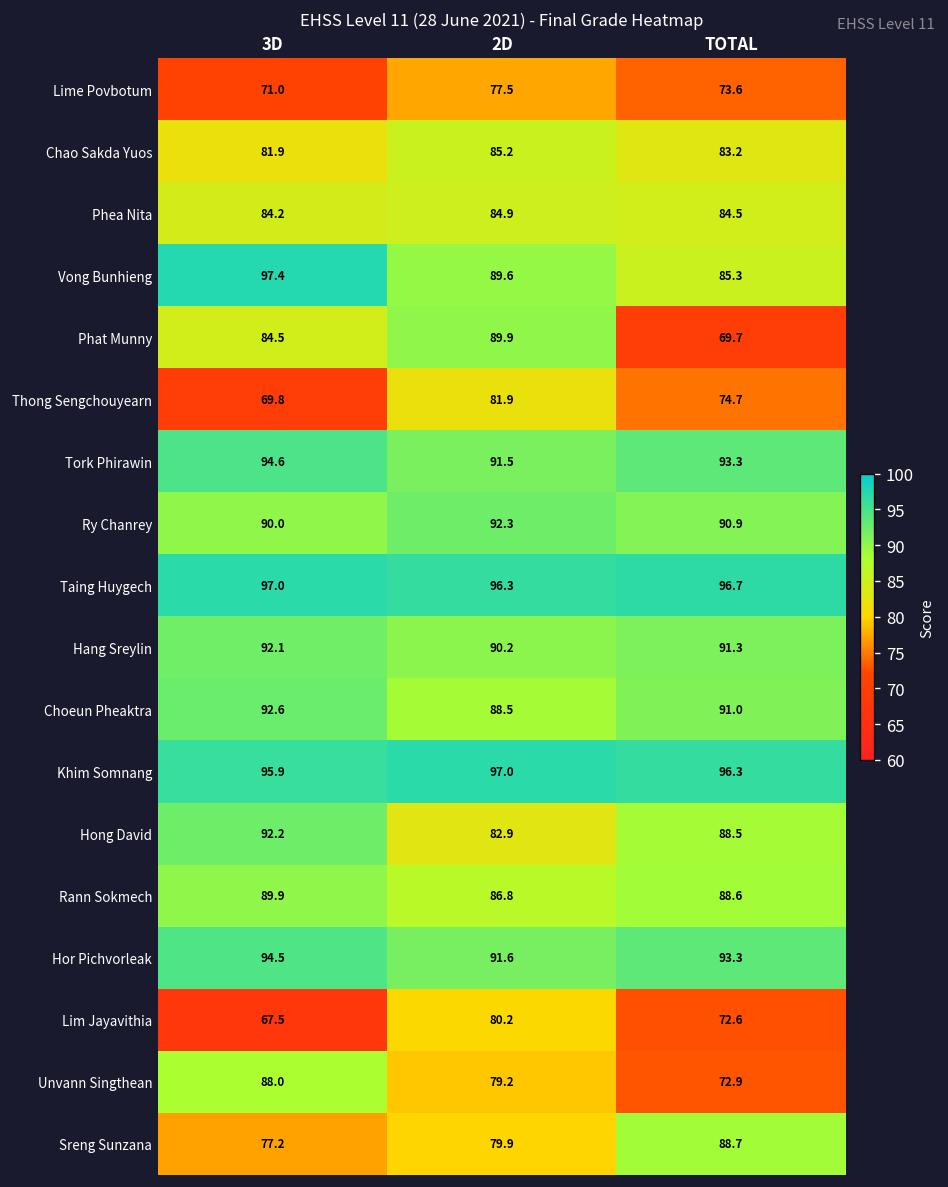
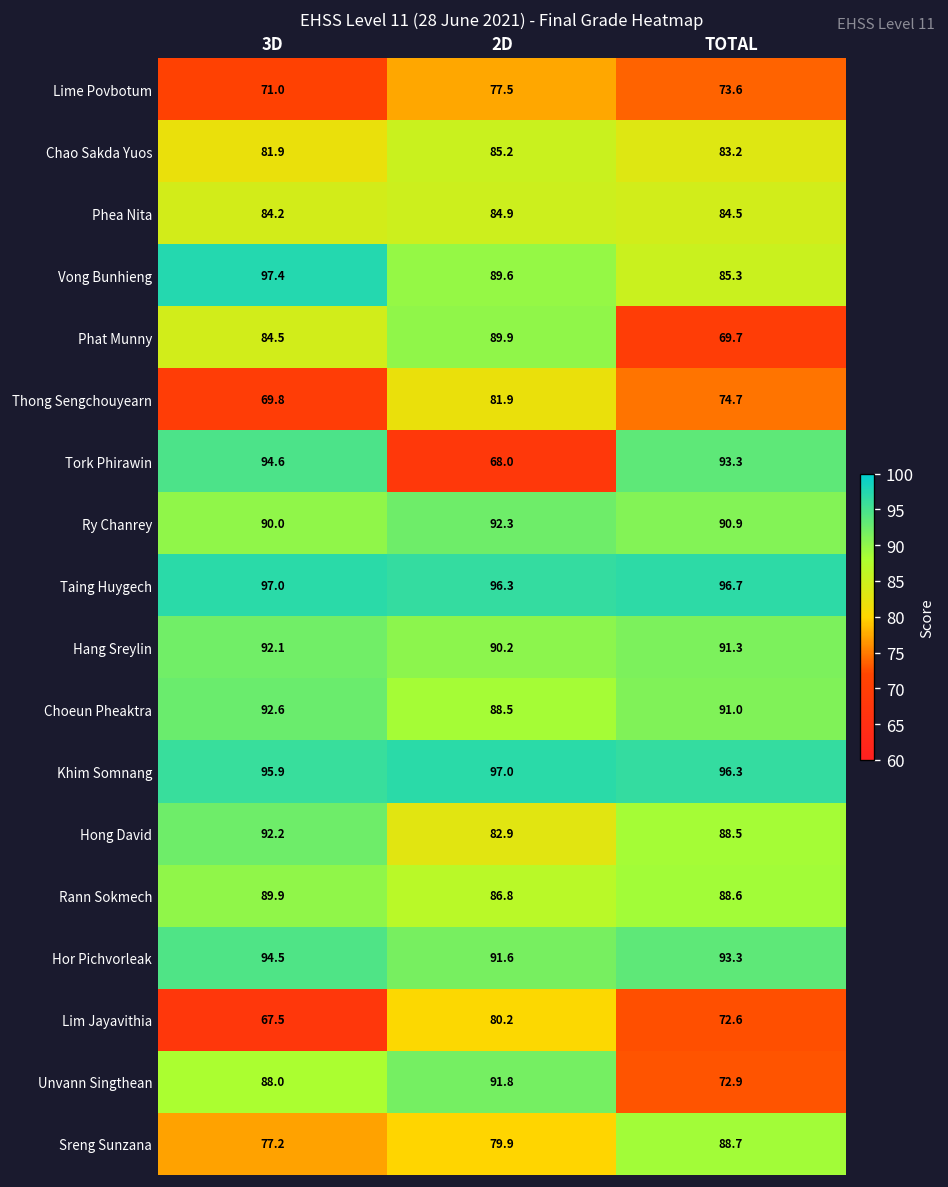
  {
    "Lime Povbotum": {
      "3D": 71.0,
      "2D": 77.5,
      "TOTAL": 73.6
    },
    "Chao Sakda Yuos": {
      "3D": 81.9,
      "2D": 85.2,
      "TOTAL": 83.2
    },
    "Phea Nita": {
      "3D": 84.2,
      "2D": 84.9,
      "TOTAL": 84.5
    },
    "Vong Bunhieng": {
      "3D": 97.4,
      "2D": 89.6,
      "TOTAL": 85.3
    },
    "Phat Munny": {
      "3D": 84.5,
      "2D": 89.9,
      "TOTAL": 69.7
    },
    "Thong Sengchouyearn": {
      "3D": 69.8,
      "2D": 81.9,
      "TOTAL": 74.7
    },
    "Tork Phirawin": {
      "3D": 94.6,
-     "2D": 91.5,
+     "2D": 68.0,
      "TOTAL": 93.3
    },
    "Ry Chanrey": {
      "3D": 90.0,
      "2D": 92.3,
      "TOTAL": 90.9
    },
    "Taing Huygech": {
      "3D": 97.0,
      "2D": 96.3,
      "TOTAL": 96.7
    },
    "Hang Sreylin": {
      "3D": 92.1,
      "2D": 90.2,
      "TOTAL": 91.3
    },
    "Choeun Pheaktra": {
      "3D": 92.6,
      "2D": 88.5,
      "TOTAL": 91.0
    },
    "Khim Somnang": {
      "3D": 95.9,
      "2D": 97.0,
      "TOTAL": 96.3
    },
    "Hong David": {
      "3D": 92.2,
      "2D": 82.9,
      "TOTAL": 88.5
    },
    "Rann Sokmech": {
      "3D": 89.9,
      "2D": 86.8,
      "TOTAL": 88.6
    },
    "Hor Pichvorleak": {
      "3D": 94.5,
      "2D": 91.6,
      "TOTAL": 93.3
    },
    "Lim Jayavithia": {
      "3D": 67.5,
      "2D": 80.2,
      "TOTAL": 72.6
    },
    "Unvann Singthean": {
      "3D": 88.0,
-     "2D": 79.2,
+     "2D": 91.8,
      "TOTAL": 72.9
    },
    "Sreng Sunzana": {
      "3D": 77.2,
      "2D": 79.9,
      "TOTAL": 88.7
    }
  }
